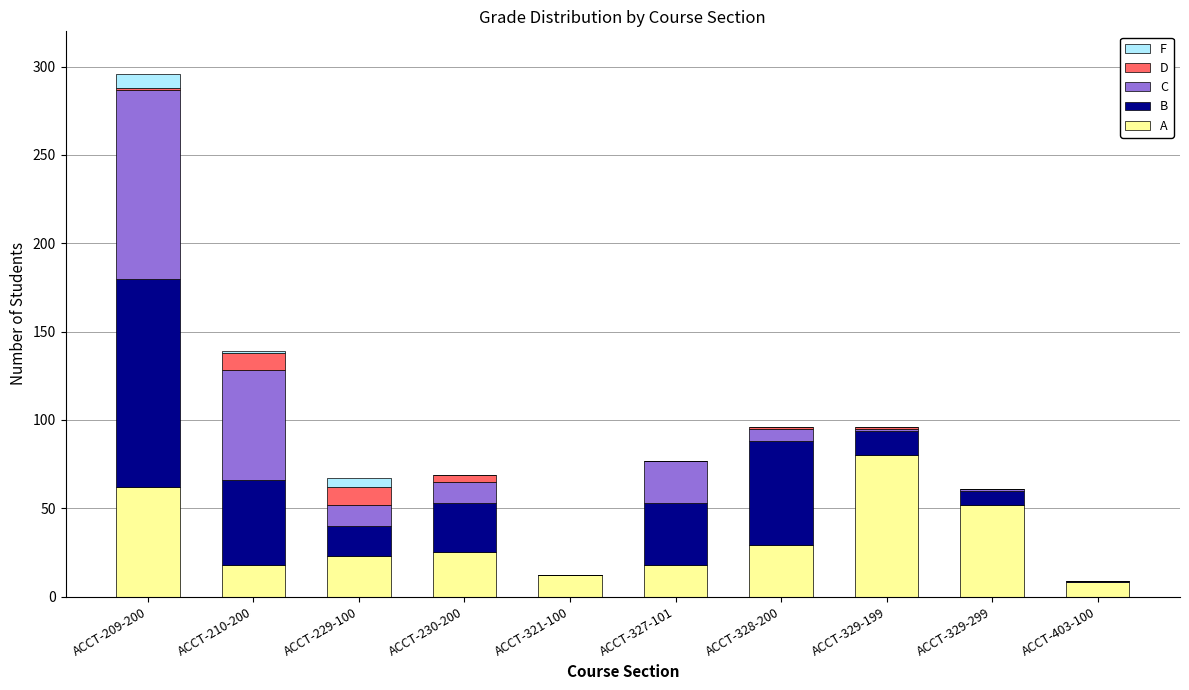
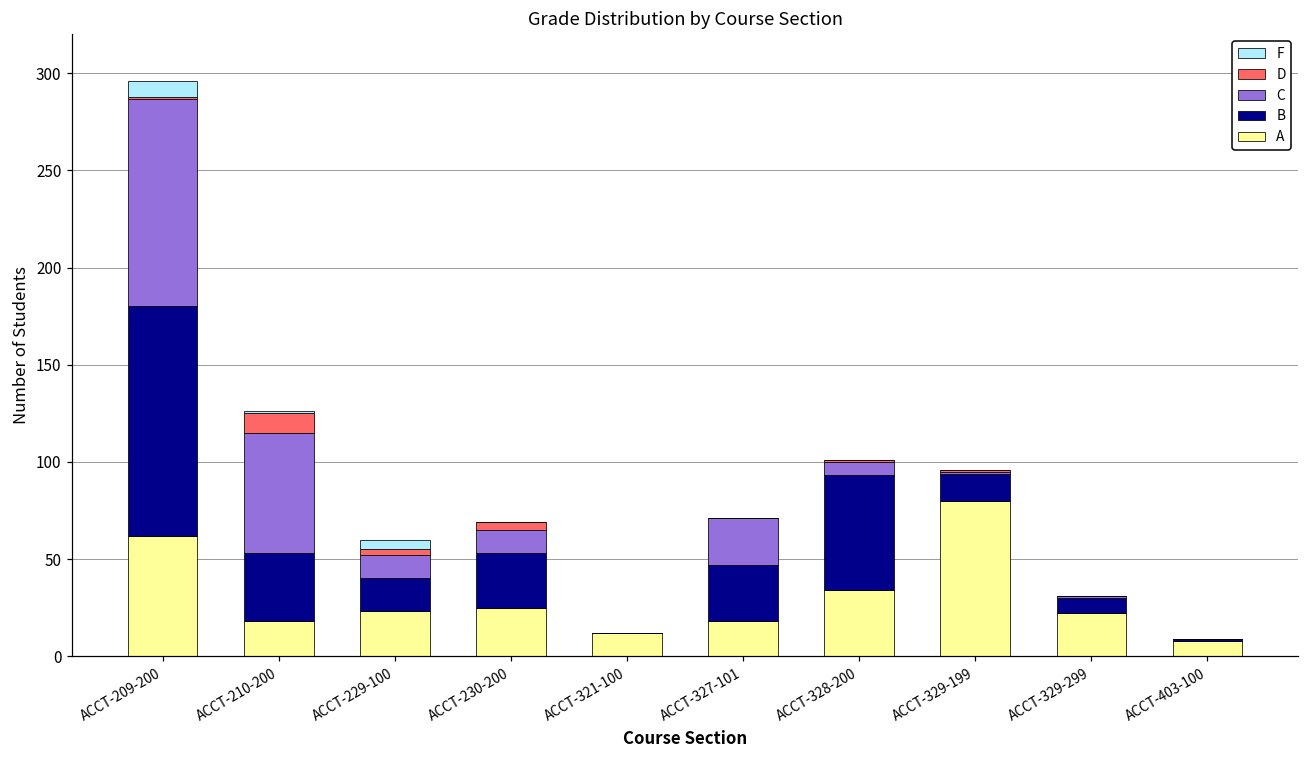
  {
    "A": {
      "ACCT-209-200": 62,
      "ACCT-210-200": 18,
      "ACCT-229-100": 23,
      "ACCT-230-200": 25,
      "ACCT-321-100": 12,
      "ACCT-327-101": 18,
-     "ACCT-328-200": 29,
+     "ACCT-328-200": 34,
      "ACCT-329-199": 80,
-     "ACCT-329-299": 52,
+     "ACCT-329-299": 22,
      "ACCT-403-100": 8
    },
    "B": {
      "ACCT-209-200": 118,
-     "ACCT-210-200": 48,
+     "ACCT-210-200": 35,
      "ACCT-229-100": 17,
      "ACCT-230-200": 28,
      "ACCT-321-100": 0,
-     "ACCT-327-101": 35,
+     "ACCT-327-101": 29,
      "ACCT-328-200": 59,
      "ACCT-329-199": 14,
      "ACCT-329-299": 8
    },
    "C": {
      "ACCT-209-200": 107,
      "ACCT-210-200": 62,
      "ACCT-229-100": 12,
      "ACCT-230-200": 12,
      "ACCT-321-100": 0,
      "ACCT-327-101": 24,
      "ACCT-328-200": 7,
      "ACCT-403-100": 0
    },
    "D": {
      "ACCT-210-200": 10,
-     "ACCT-229-100": 10,
+     "ACCT-229-100": 3,
      "ACCT-230-200": 4,
      "ACCT-321-100": 0,
      "ACCT-327-101": 0,
      "ACCT-329-299": 0,
      "ACCT-403-100": 0
    },
    "F": {
      "ACCT-209-200": 8,
      "ACCT-229-100": 5,
      "ACCT-230-200": 0,
      "ACCT-321-100": 0,
      "ACCT-327-101": 0,
      "ACCT-328-200": 0,
      "ACCT-329-199": 0,
      "ACCT-329-299": 0,
      "ACCT-403-100": 0
    }
  }
